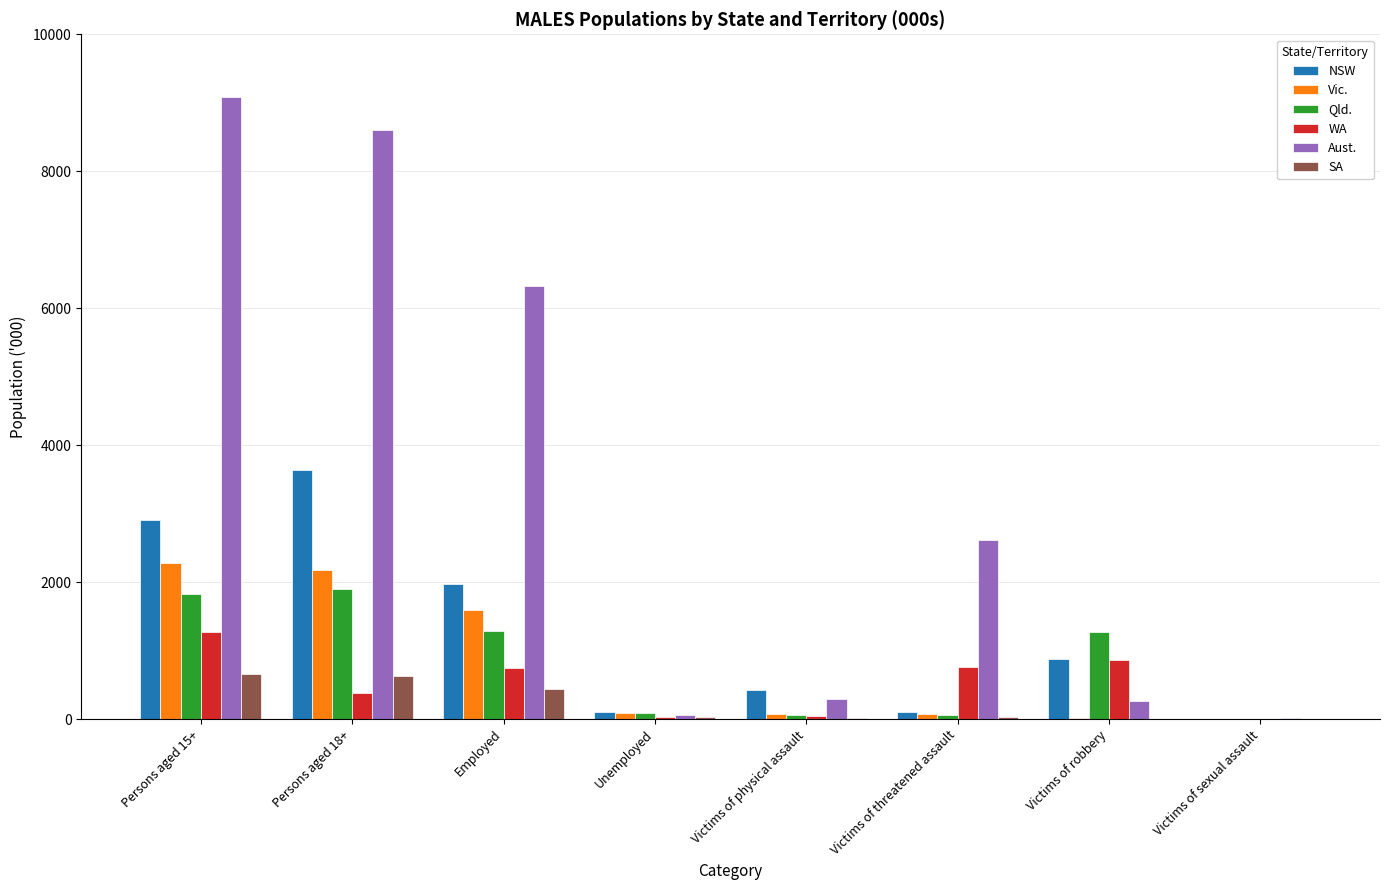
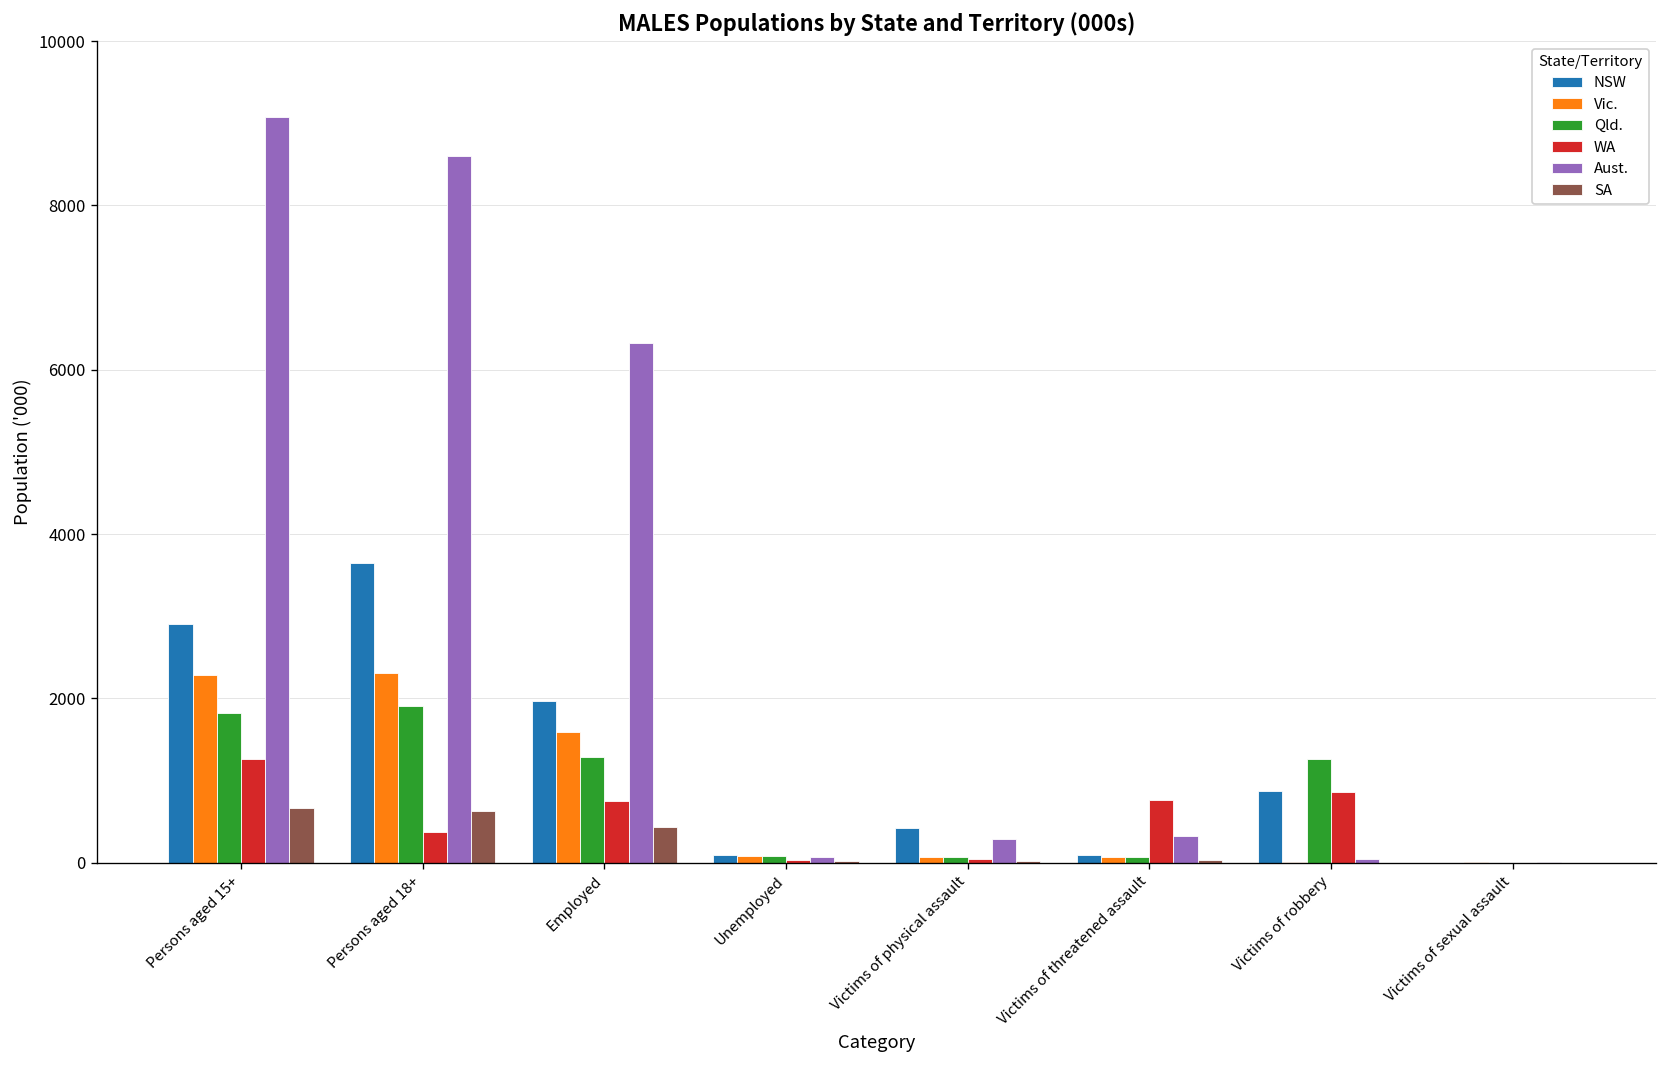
  {
    "NSW": {
      "Persons aged 15+": 2900,
      "Persons aged 18+": 3600,
      "Employed": 2000,
      "Unemployed": 100,
      "Victims of physical assault": 400,
      "Victims of threatened assault": 100,
      "Victims of robbery": 900
    },
    "Vic.": {
      "Persons aged 15+": 2300,
-     "Persons aged 18+": 2200,
+     "Persons aged 18+": 2300,
      "Employed": 1600,
      "Unemployed": 100,
      "Victims of physical assault": 100,
      "Victims of threatened assault": 100
    },
    "Qld.": {
      "Persons aged 15+": 1800,
      "Persons aged 18+": 1900,
      "Employed": 1300,
      "Unemployed": 100,
      "Victims of physical assault": 100,
      "Victims of threatened assault": 100,
      "Victims of robbery": 1300
    },
    "WA": {
      "Persons aged 15+": 1300,
      "Persons aged 18+": 400,
      "Employed": 800,
      "Victims of physical assault": 0,
      "Victims of threatened assault": 800,
      "Victims of robbery": 900
    },
    "Aust.": {
      "Persons aged 15+": 9100,
      "Persons aged 18+": 8600,
      "Employed": 6300,
      "Unemployed": 100,
      "Victims of physical assault": 300,
-     "Victims of threatened assault": 2600,
-     "Victims of robbery": 300
+     "Victims of threatened assault": 300,
+     "Victims of robbery": 100
    },
    "SA": {
      "Persons aged 15+": 700,
      "Persons aged 18+": 600,
      "Employed": 400,
      "Victims of robbery": 0,
      "Victims of sexual assault": 0
    }
  }
